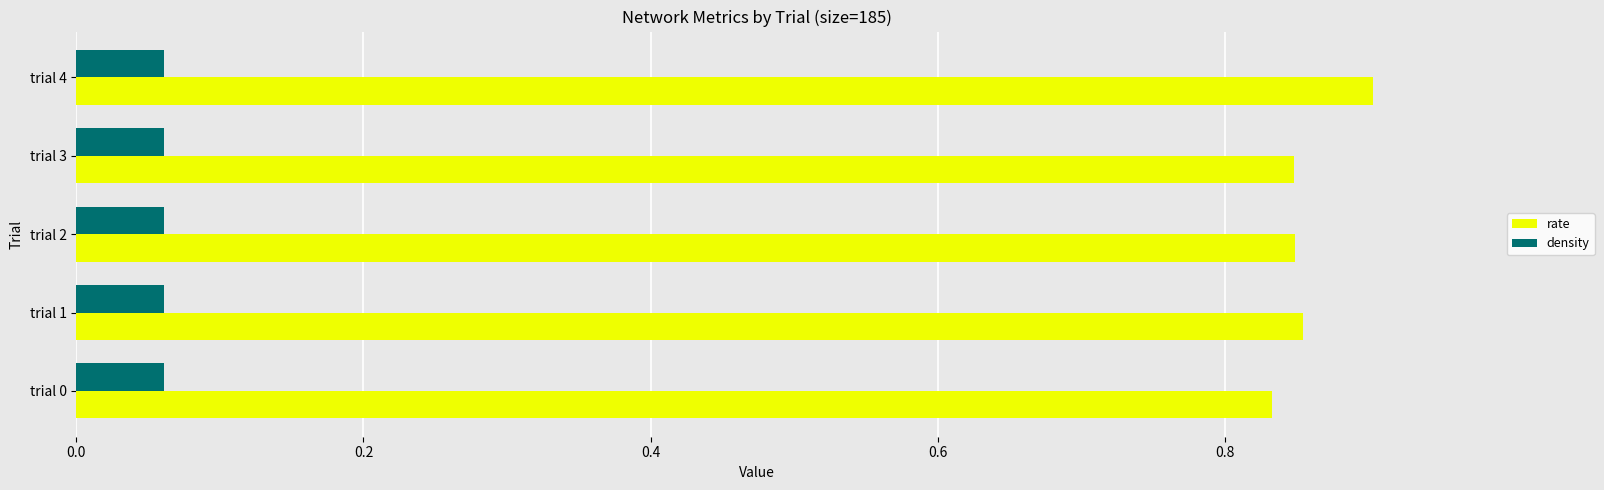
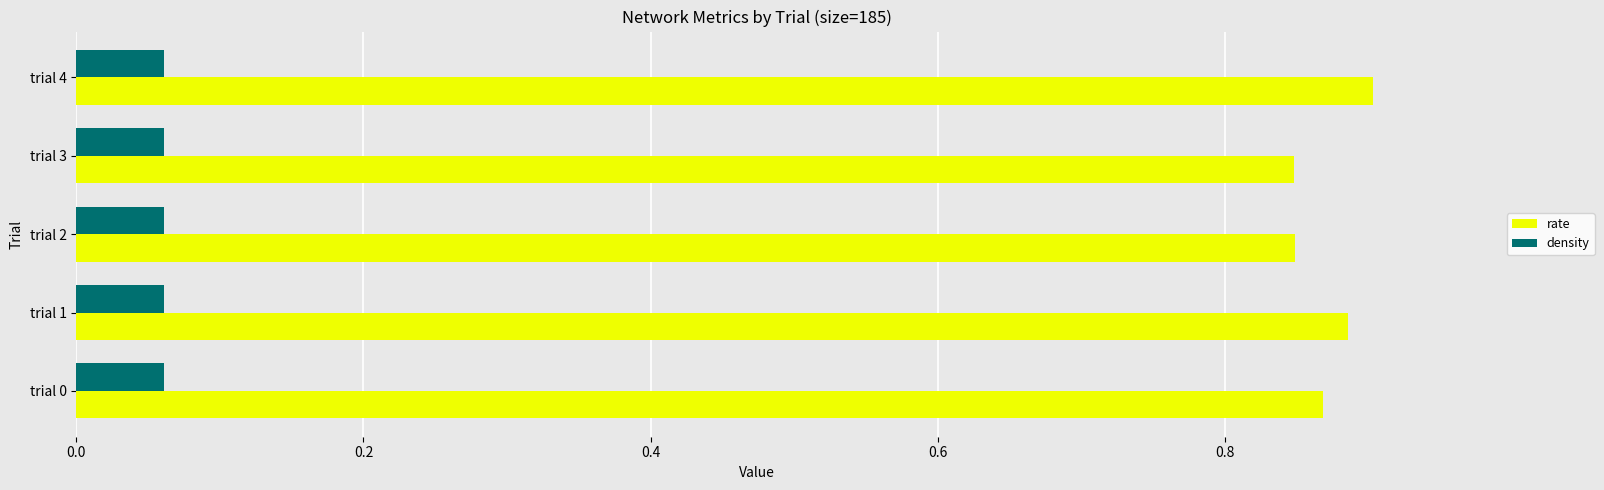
  {
    "rate": {
      "trial 4": 0.903,
      "trial 3": 0.848,
      "trial 2": 0.849,
-     "trial 1": 0.854,
-     "trial 0": 0.832
+     "trial 1": 0.885,
+     "trial 0": 0.868
    },
    "density": {
      "trial 4": 0.061,
      "trial 3": 0.061,
      "trial 2": 0.061,
      "trial 1": 0.061,
      "trial 0": 0.061
    }
  }
